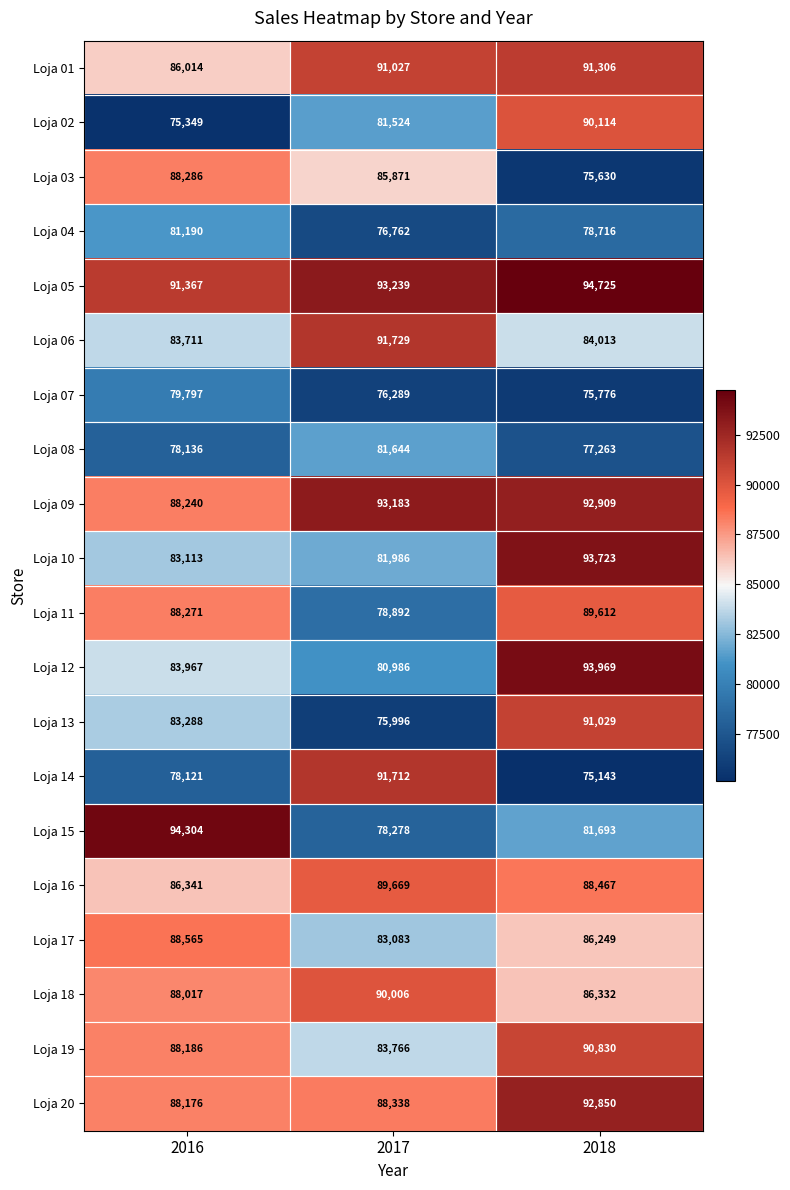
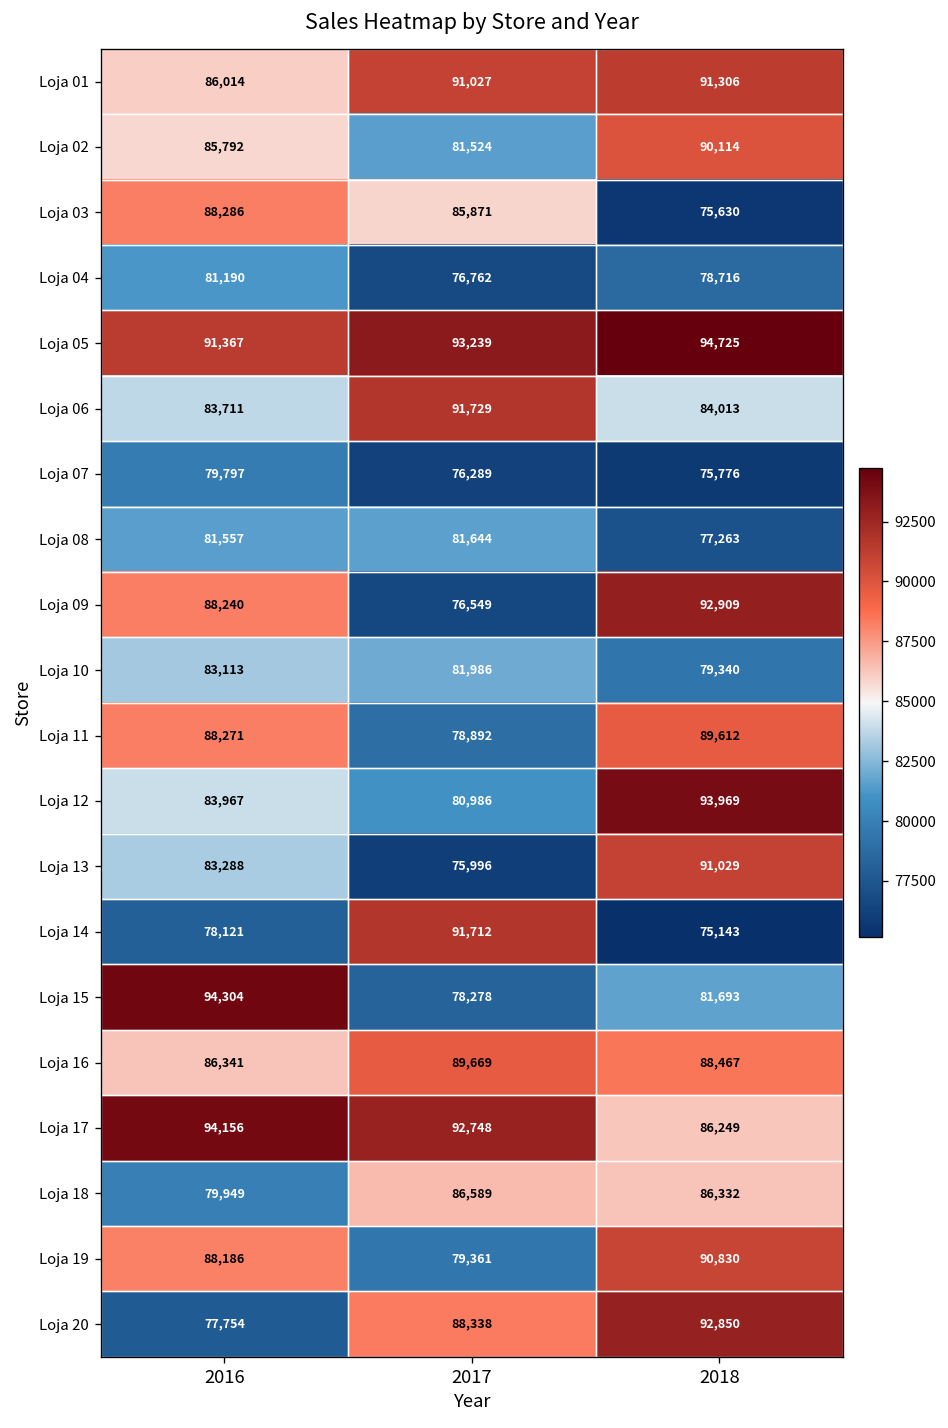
  {
    "Loja 01": {
      "2016": "86,014",
      "2017": "91,027",
      "2018": "91,306"
    },
    "Loja 02": {
-     "2016": "75,349",
+     "2016": "85,792",
      "2017": "81,524",
      "2018": "90,114"
    },
    "Loja 03": {
      "2016": "88,286",
      "2017": "85,871",
      "2018": "75,630"
    },
    "Loja 04": {
      "2016": "81,190",
      "2017": "76,762",
      "2018": "78,716"
    },
    "Loja 05": {
      "2016": "91,367",
      "2017": "93,239",
      "2018": "94,725"
    },
    "Loja 06": {
      "2016": "83,711",
      "2017": "91,729",
      "2018": "84,013"
    },
    "Loja 07": {
      "2016": "79,797",
      "2017": "76,289",
      "2018": "75,776"
    },
    "Loja 08": {
-     "2016": "78,136",
+     "2016": "81,557",
      "2017": "81,644",
      "2018": "77,263"
    },
    "Loja 09": {
      "2016": "88,240",
-     "2017": "93,183",
+     "2017": "76,549",
      "2018": "92,909"
    },
    "Loja 10": {
      "2016": "83,113",
      "2017": "81,986",
-     "2018": "93,723"
+     "2018": "79,340"
    },
    "Loja 11": {
      "2016": "88,271",
      "2017": "78,892",
      "2018": "89,612"
    },
    "Loja 12": {
      "2016": "83,967",
      "2017": "80,986",
      "2018": "93,969"
    },
    "Loja 13": {
      "2016": "83,288",
      "2017": "75,996",
      "2018": "91,029"
    },
    "Loja 14": {
      "2016": "78,121",
      "2017": "91,712",
      "2018": "75,143"
    },
    "Loja 15": {
      "2016": "94,304",
      "2017": "78,278",
      "2018": "81,693"
    },
    "Loja 16": {
      "2016": "86,341",
      "2017": "89,669",
      "2018": "88,467"
    },
    "Loja 17": {
-     "2016": "88,565",
-     "2017": "83,083",
+     "2016": "94,156",
+     "2017": "92,748",
      "2018": "86,249"
    },
    "Loja 18": {
-     "2016": "88,017",
-     "2017": "90,006",
+     "2016": "79,949",
+     "2017": "86,589",
      "2018": "86,332"
    },
    "Loja 19": {
      "2016": "88,186",
-     "2017": "83,766",
+     "2017": "79,361",
      "2018": "90,830"
    },
    "Loja 20": {
-     "2016": "88,176",
+     "2016": "77,754",
      "2017": "88,338",
      "2018": "92,850"
    }
  }
